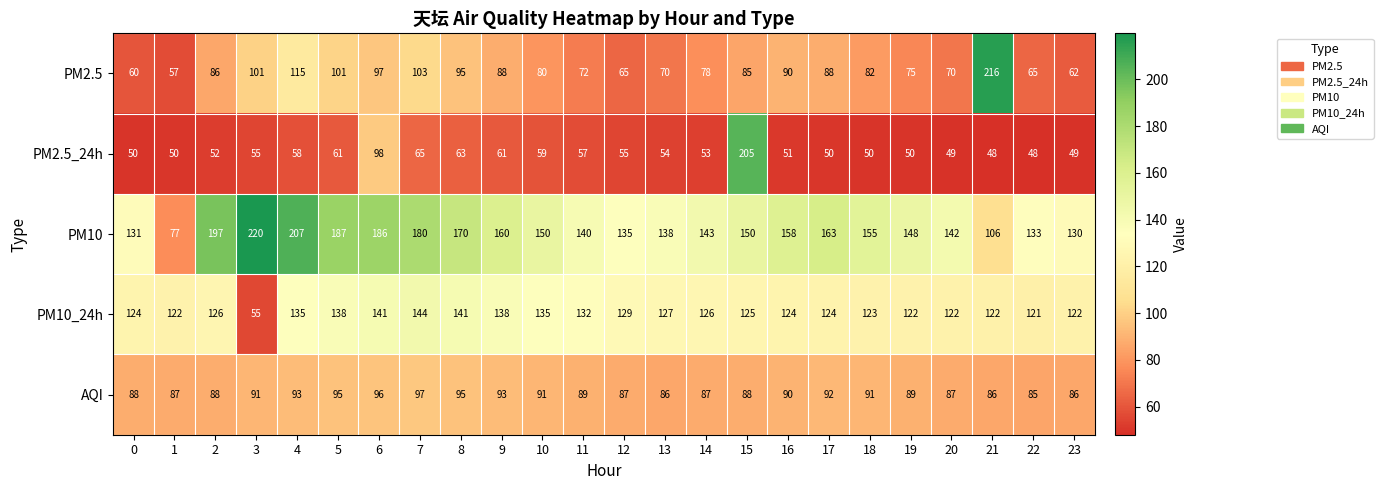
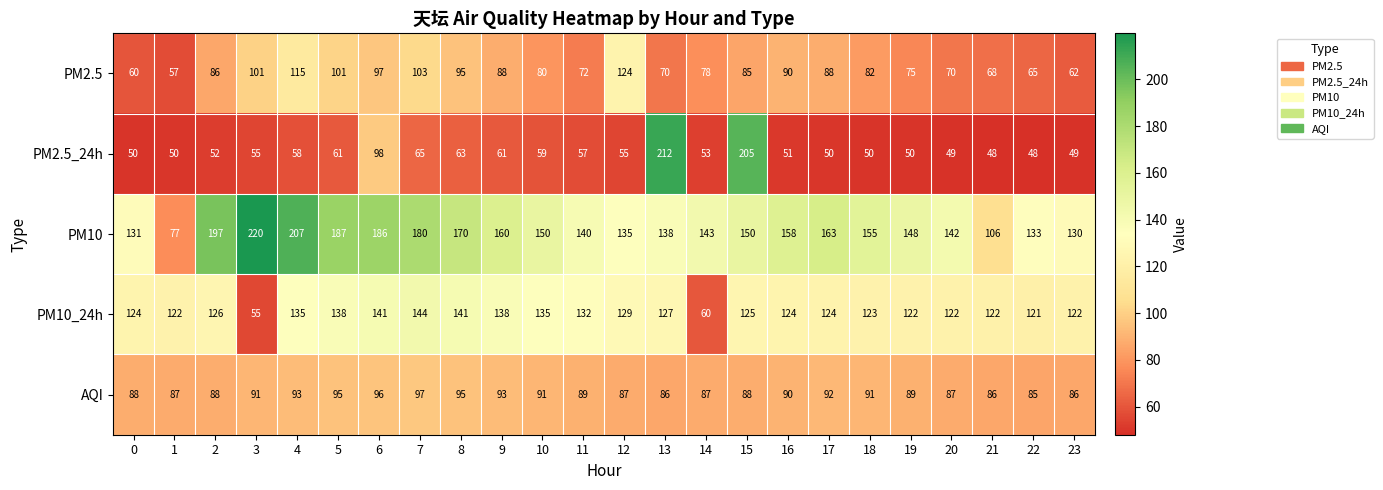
  {
    "PM2.5": {
      "0": 60,
      "1": 57,
      "2": 86,
      "3": 101,
      "4": 115,
      "5": 101,
      "6": 97,
      "7": 103,
      "8": 95,
      "9": 88,
      "10": 80,
      "11": 72,
-     "12": 65,
+     "12": 124,
      "13": 70,
      "14": 78,
      "15": 85,
      "16": 90,
      "17": 88,
      "18": 82,
      "19": 75,
      "20": 70,
-     "21": 216,
+     "21": 68,
      "22": 65,
      "23": 62
    },
    "PM2.5_24h": {
      "0": 50,
      "1": 50,
      "2": 52,
      "3": 55,
      "4": 58,
      "5": 61,
      "6": 98,
      "7": 65,
      "8": 63,
      "9": 61,
      "10": 59,
      "11": 57,
      "12": 55,
-     "13": 54,
+     "13": 212,
      "14": 53,
      "15": 205,
      "16": 51,
      "17": 50,
      "18": 50,
      "19": 50,
      "20": 49,
      "21": 48,
      "22": 48,
      "23": 49
    },
    "PM10": {
      "0": 131,
      "1": 77,
      "2": 197,
      "3": 220,
      "4": 207,
      "5": 187,
      "6": 186,
      "7": 180,
      "8": 170,
      "9": 160,
      "10": 150,
      "11": 140,
      "12": 135,
      "13": 138,
      "14": 143,
      "15": 150,
      "16": 158,
      "17": 163,
      "18": 155,
      "19": 148,
      "20": 142,
      "21": 106,
      "22": 133,
      "23": 130
    },
    "PM10_24h": {
      "0": 124,
      "1": 122,
      "2": 126,
      "3": 55,
      "4": 135,
      "5": 138,
      "6": 141,
      "7": 144,
      "8": 141,
      "9": 138,
      "10": 135,
      "11": 132,
      "12": 129,
      "13": 127,
-     "14": 126,
+     "14": 60,
      "15": 125,
      "16": 124,
      "17": 124,
      "18": 123,
      "19": 122,
      "20": 122,
      "21": 122,
      "22": 121,
      "23": 122
    },
    "AQI": {
      "0": 88,
      "1": 87,
      "2": 88,
      "3": 91,
      "4": 93,
      "5": 95,
      "6": 96,
      "7": 97,
      "8": 95,
      "9": 93,
      "10": 91,
      "11": 89,
      "12": 87,
      "13": 86,
      "14": 87,
      "15": 88,
      "16": 90,
      "17": 92,
      "18": 91,
      "19": 89,
      "20": 87,
      "21": 86,
      "22": 85,
      "23": 86
    }
  }
